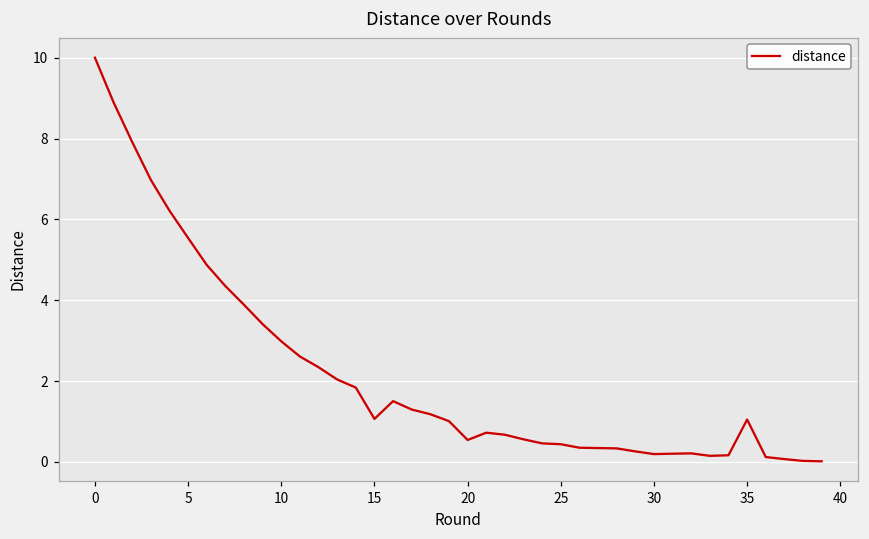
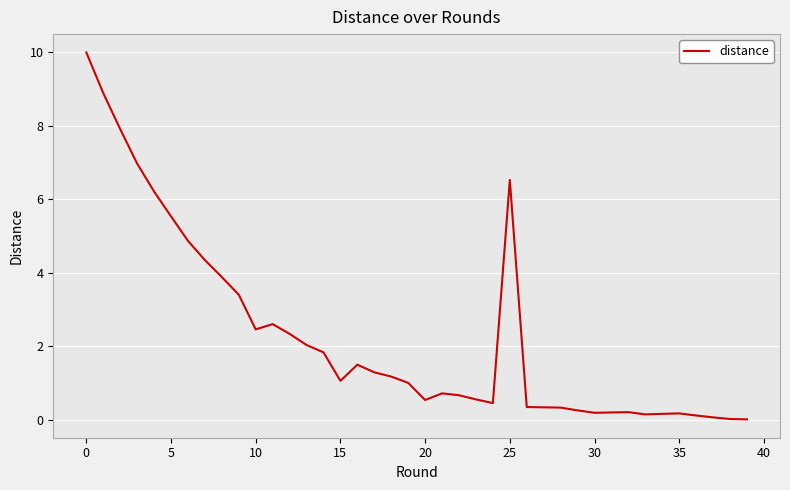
  {
    "0": 10.0,
    "5": 5.5,
-   "10": 3.0,
+   "10": 2.5,
    "15": 1.1,
    "20": 0.5,
-   "25": 0.4,
+   "25": 6.5,
    "30": 0.2,
-   "35": 1.0
+   "35": 0.2
  }
